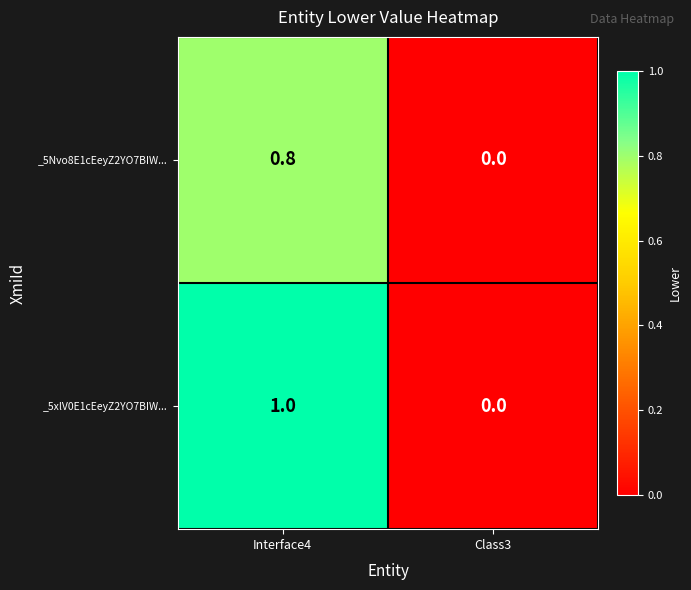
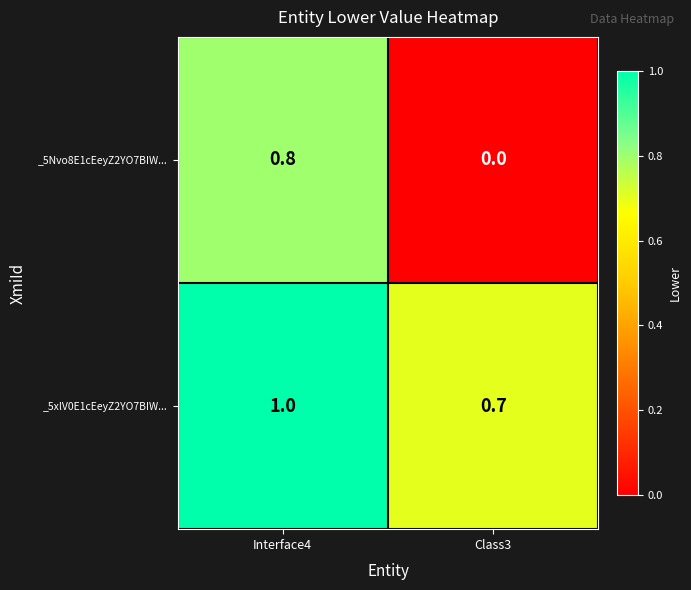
  {
    "_5Nvo8E1cEeyZ2YO7BIW...": {
      "Interface4": 0.8,
      "Class3": 0.0
    },
    "_5xlV0E1cEeyZ2YO7BIW...": {
      "Interface4": 1.0,
-     "Class3": 0.0
+     "Class3": 0.7
    }
  }
